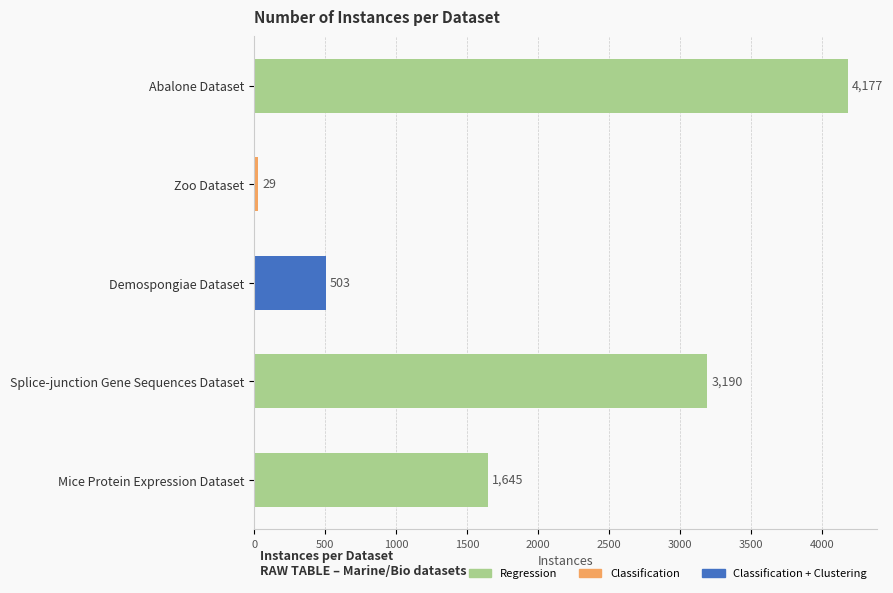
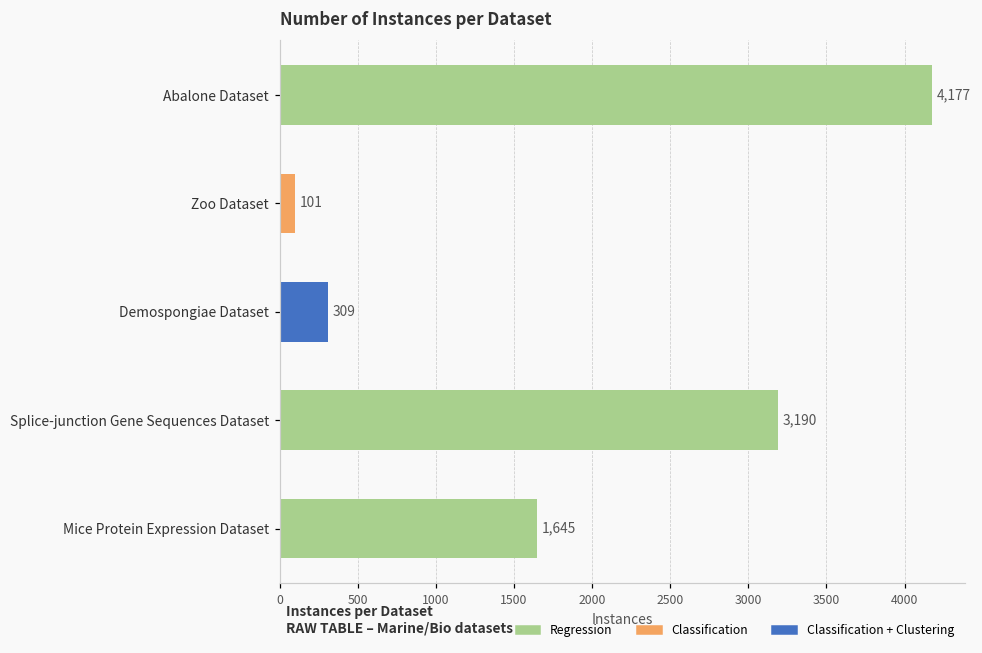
  {
    "Abalone Dataset": "4,177",
-   "Zoo Dataset": "29",
-   "Demospongiae Dataset": "503",
+   "Zoo Dataset": "101",
+   "Demospongiae Dataset": "309",
    "Splice-junction Gene Sequences Dataset": "3,190",
    "Mice Protein Expression Dataset": "1,645"
  }
